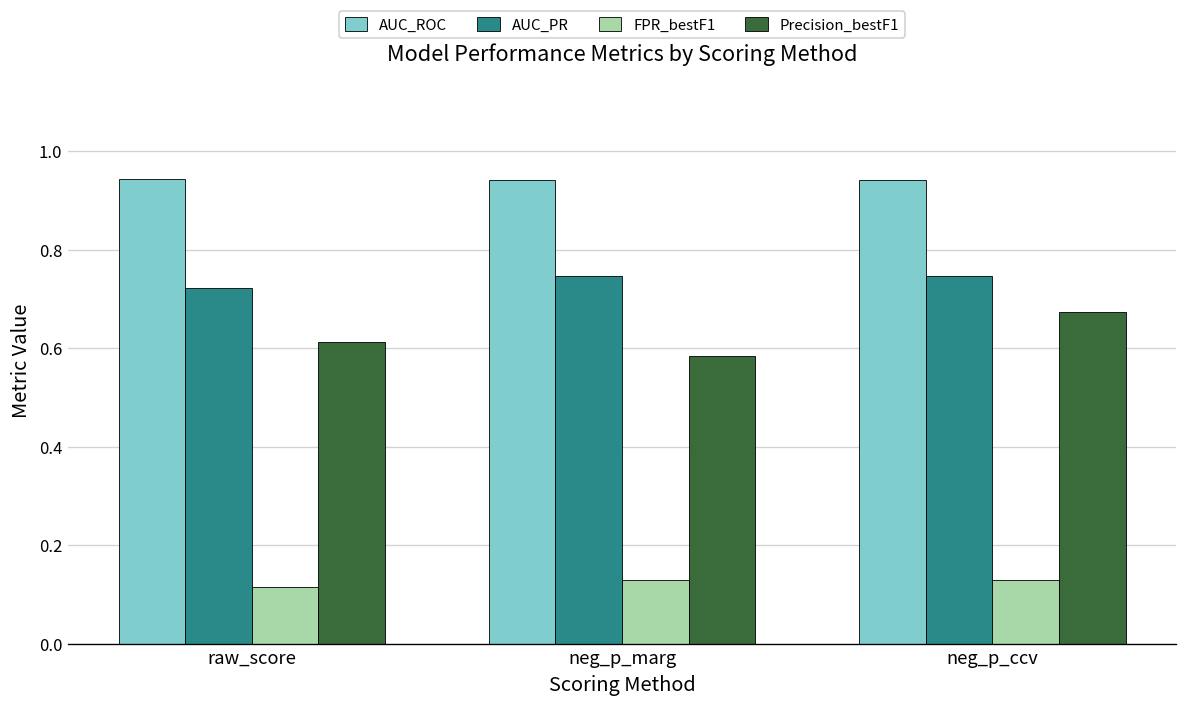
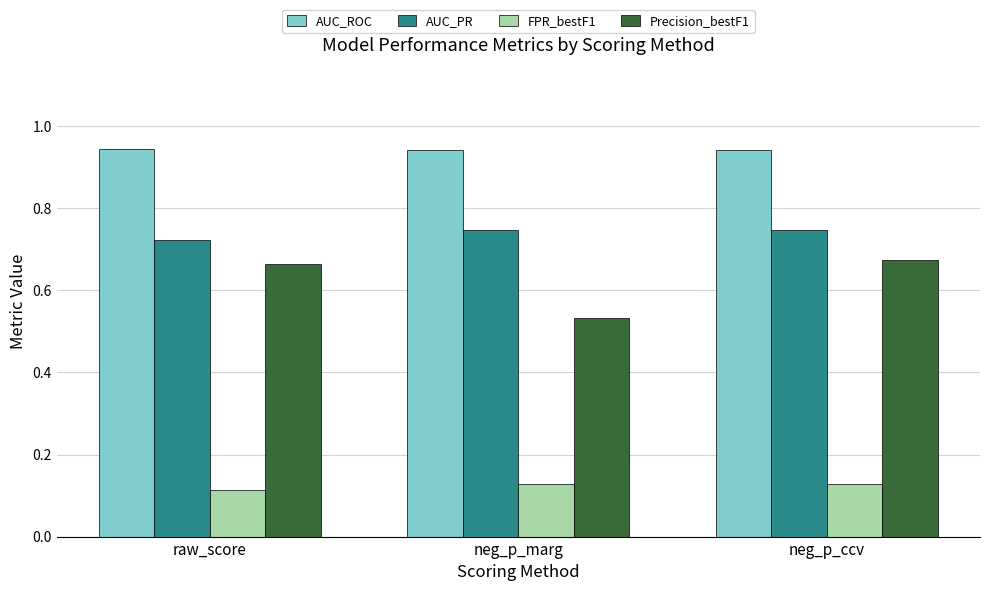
  {
    "AUC_PR": {
      "raw_score": 0.72,
      "neg_p_marg": 0.75,
      "neg_p_ccv": 0.75
    },
    "Precision_bestF1": {
-     "raw_score": 0.61,
-     "neg_p_marg": 0.59,
+     "raw_score": 0.66,
+     "neg_p_marg": 0.53,
      "neg_p_ccv": 0.67
    }
  }
